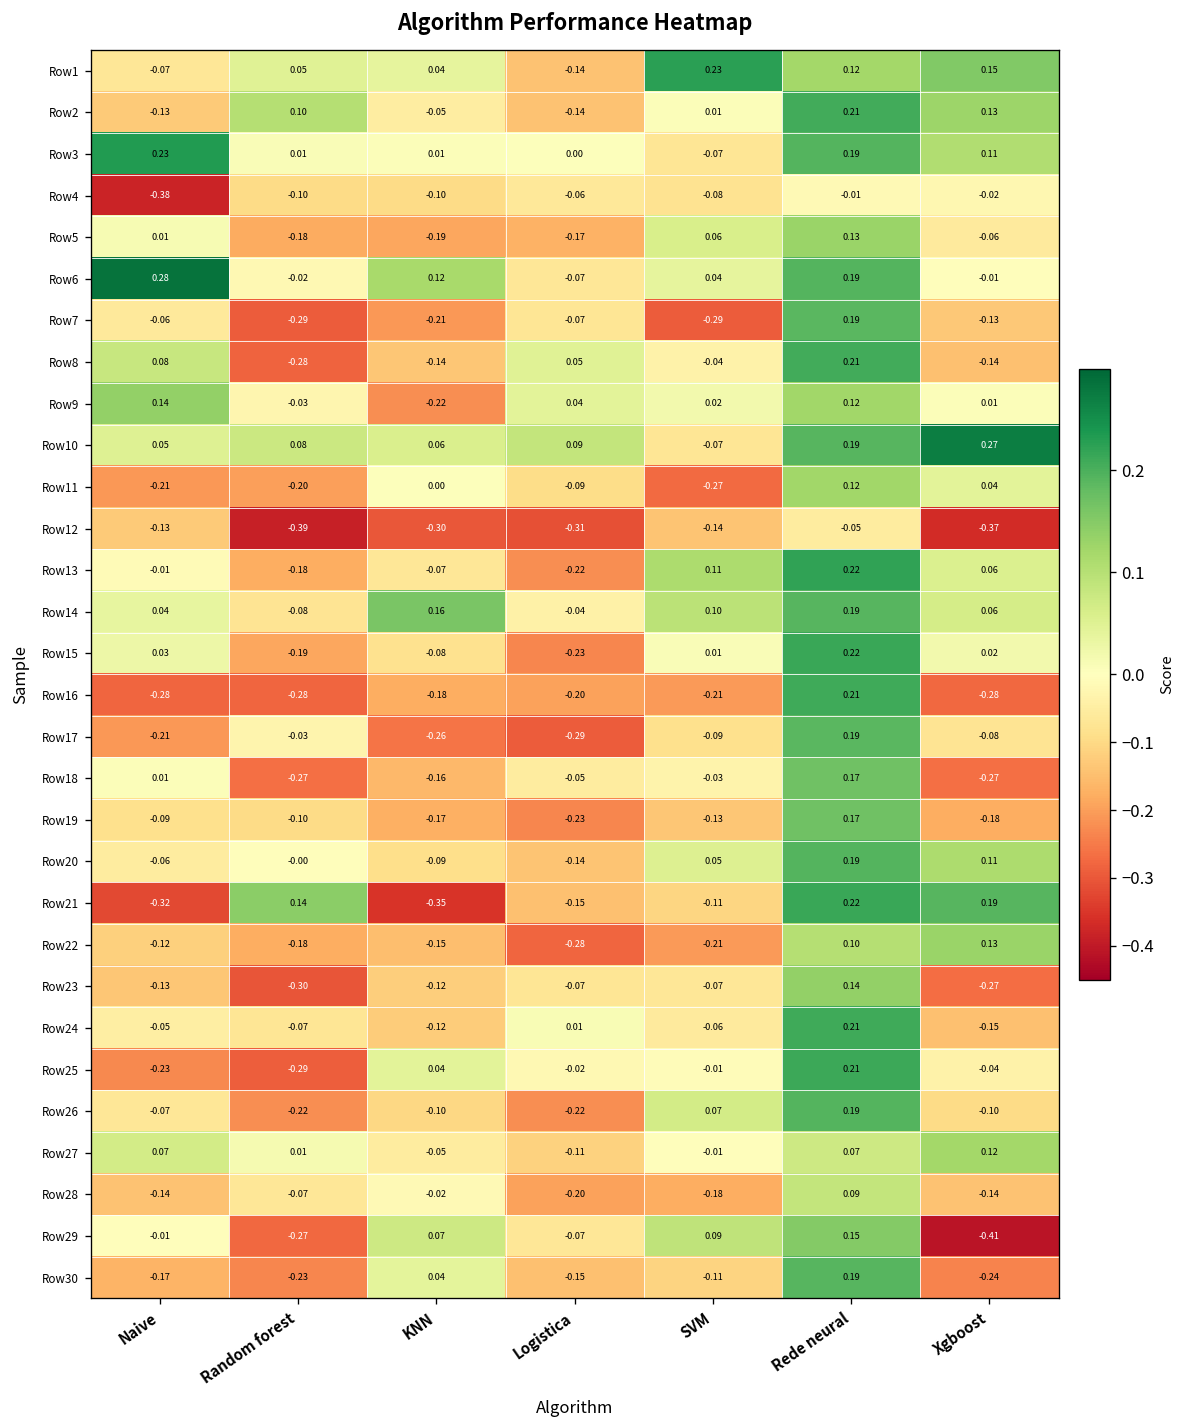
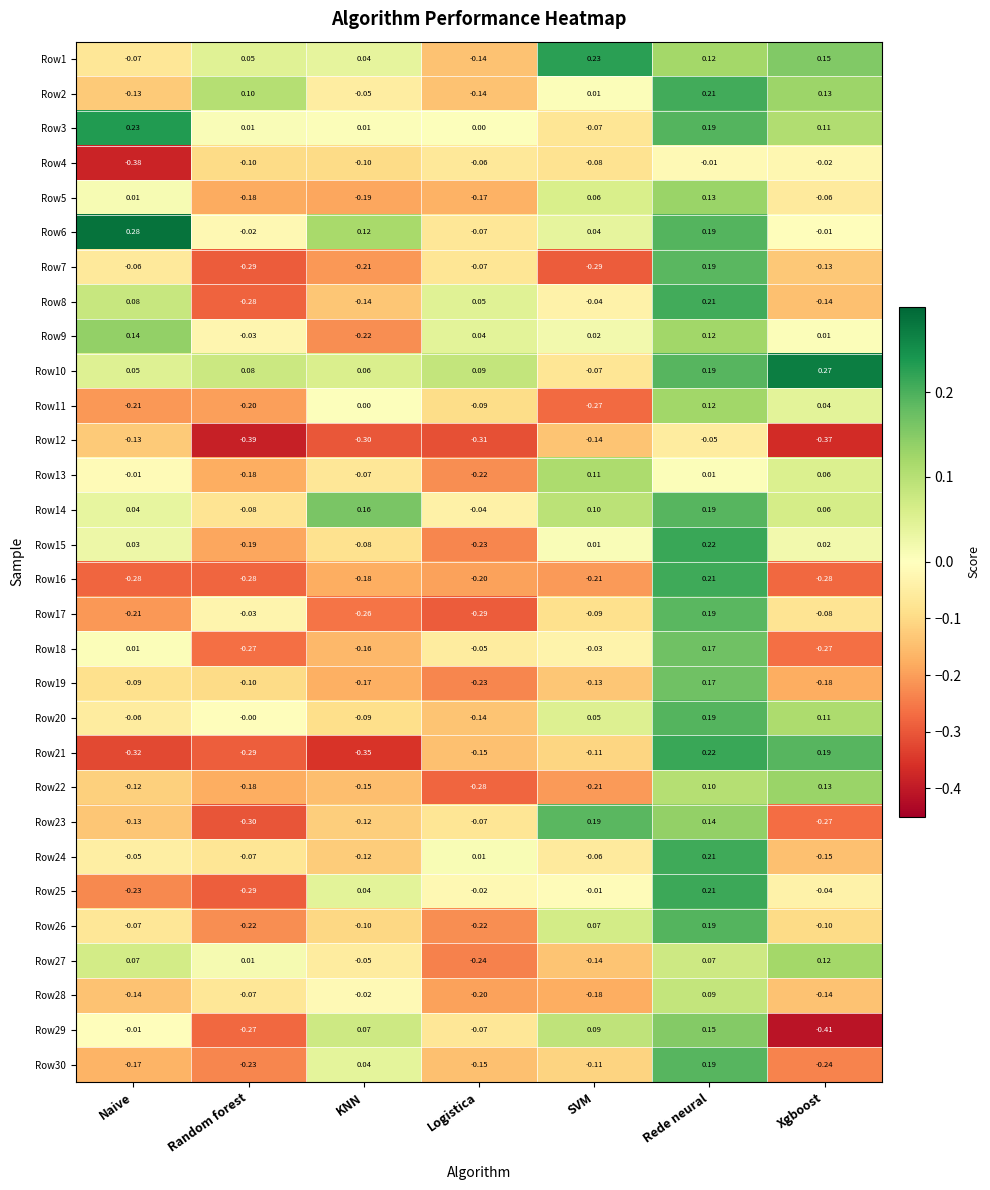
  {
    "Row13": {
      "Naive": -0.01,
      "Random forest": -0.18,
      "KNN": -0.07,
      "Logistica": -0.22,
      "SVM": 0.11,
-     "Rede neural": 0.22,
+     "Rede neural": 0.01,
      "Xgboost": 0.06
    },
    "Row21": {
      "Naive": -0.32,
-     "Random forest": 0.14,
+     "Random forest": -0.29,
      "KNN": -0.35,
      "Logistica": -0.15,
      "SVM": -0.11,
      "Rede neural": 0.22,
      "Xgboost": 0.19
    },
    "Row23": {
      "Naive": -0.13,
      "Random forest": -0.30,
      "KNN": -0.12,
      "Logistica": -0.07,
-     "SVM": -0.07,
+     "SVM": 0.19,
      "Rede neural": 0.14,
      "Xgboost": -0.27
    },
    "Row27": {
      "Naive": 0.07,
      "Random forest": 0.01,
      "KNN": -0.05,
-     "Logistica": -0.11,
-     "SVM": -0.01,
+     "Logistica": -0.24,
+     "SVM": -0.14,
      "Rede neural": 0.07,
      "Xgboost": 0.12
    }
  }
